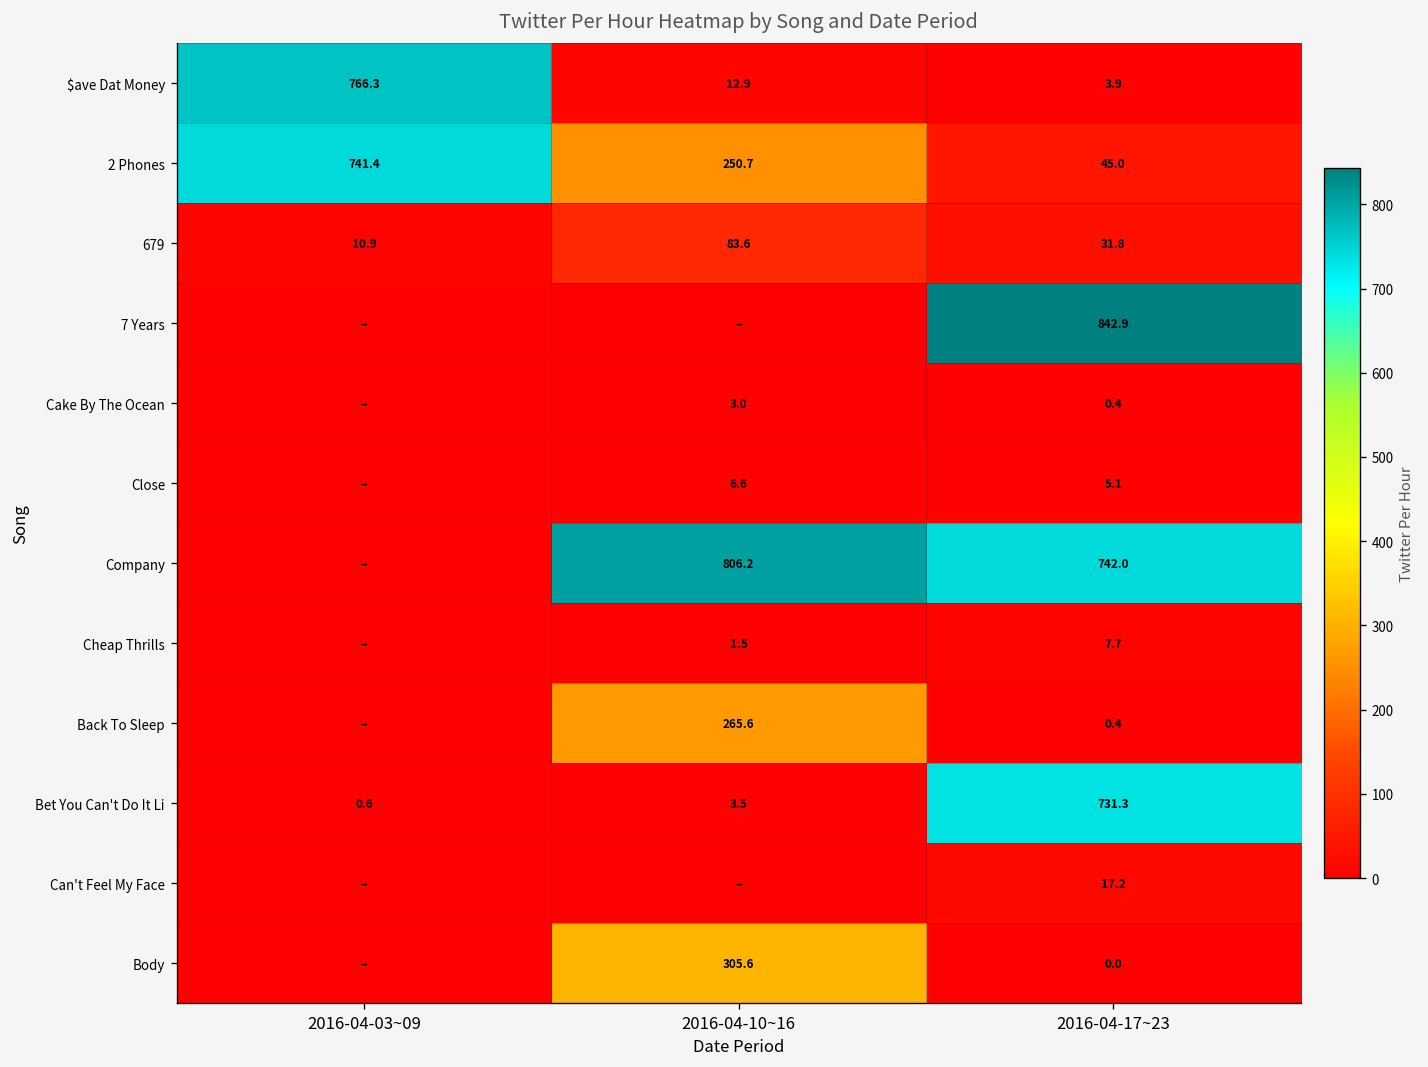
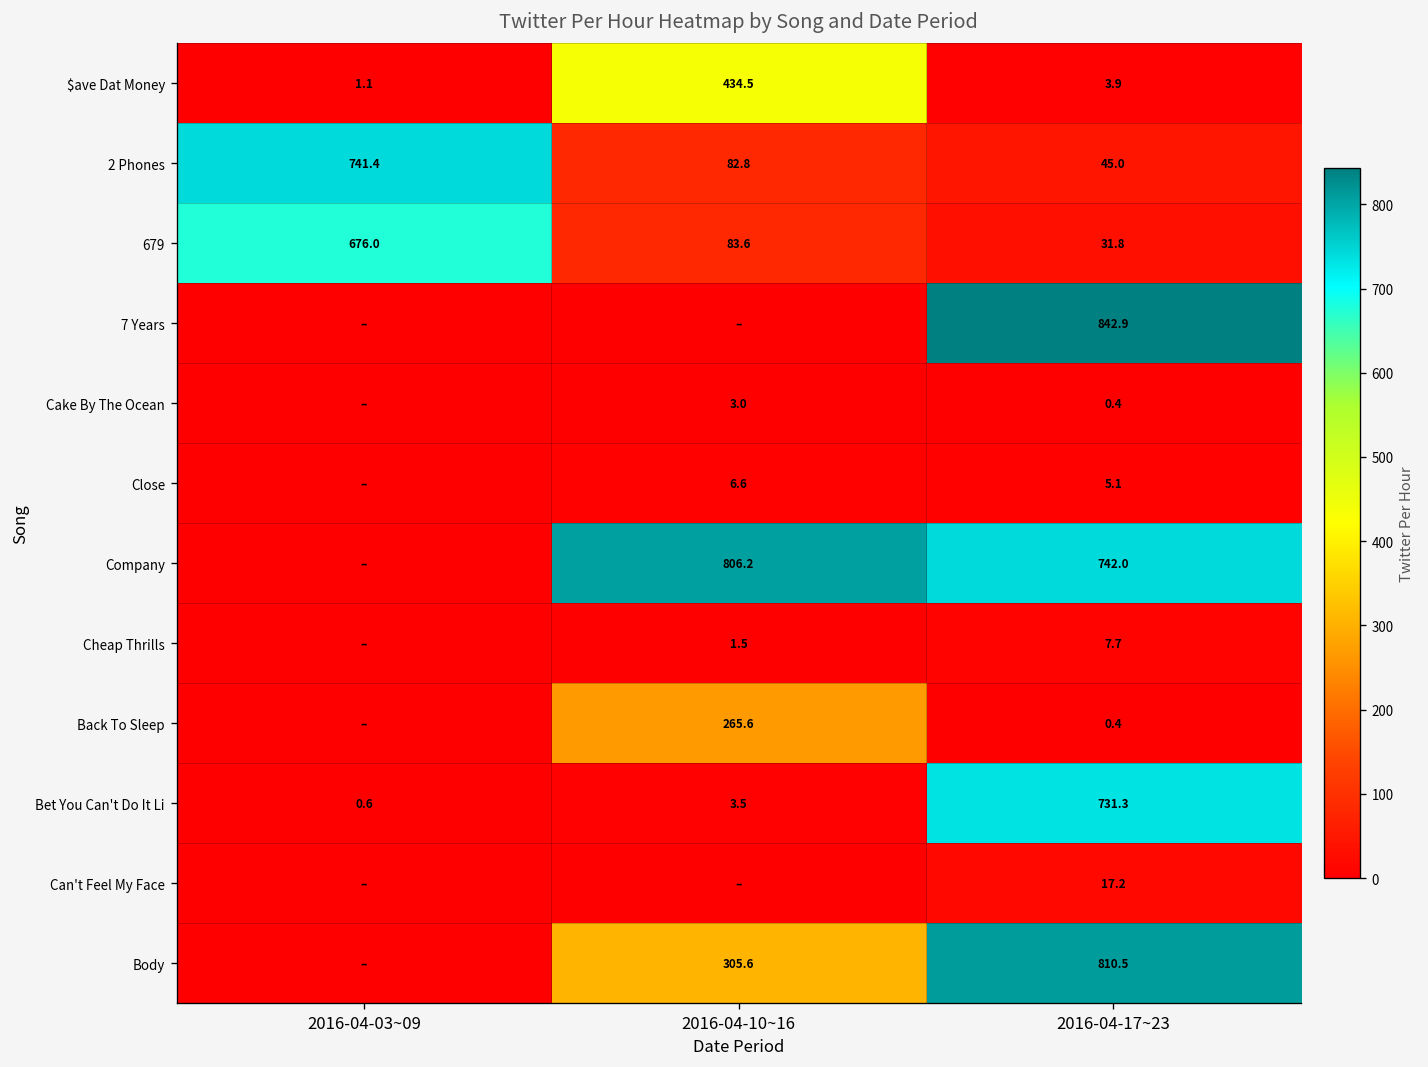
  {
    "$ave Dat Money": {
-     "2016-04-03~09": 766.3,
-     "2016-04-10~16": 12.9,
+     "2016-04-03~09": 1.1,
+     "2016-04-10~16": 434.5,
      "2016-04-17~23": 3.9
    },
    "2 Phones": {
      "2016-04-03~09": 741.4,
-     "2016-04-10~16": 250.7,
+     "2016-04-10~16": 82.8,
      "2016-04-17~23": 45.0
    },
    "679": {
-     "2016-04-03~09": 10.9,
+     "2016-04-03~09": 676.0,
      "2016-04-10~16": 83.6,
      "2016-04-17~23": 31.8
    },
    "7 Years": {
      "2016-04-17~23": 842.9
    },
    "Cake By The Ocean": {
      "2016-04-10~16": 3.0,
      "2016-04-17~23": 0.4
    },
    "Close": {
      "2016-04-10~16": 6.6,
      "2016-04-17~23": 5.1
    },
    "Company": {
      "2016-04-10~16": 806.2,
      "2016-04-17~23": 742.0
    },
    "Cheap Thrills": {
      "2016-04-10~16": 1.5,
      "2016-04-17~23": 7.7
    },
    "Back To Sleep": {
      "2016-04-10~16": 265.6,
      "2016-04-17~23": 0.4
    },
    "Bet You Can't Do It Li": {
      "2016-04-03~09": 0.6,
      "2016-04-10~16": 3.5,
      "2016-04-17~23": 731.3
    },
    "Can't Feel My Face": {
      "2016-04-17~23": 17.2
    },
    "Body": {
      "2016-04-10~16": 305.6,
-     "2016-04-17~23": 0.0
+     "2016-04-17~23": 810.5
    }
  }
